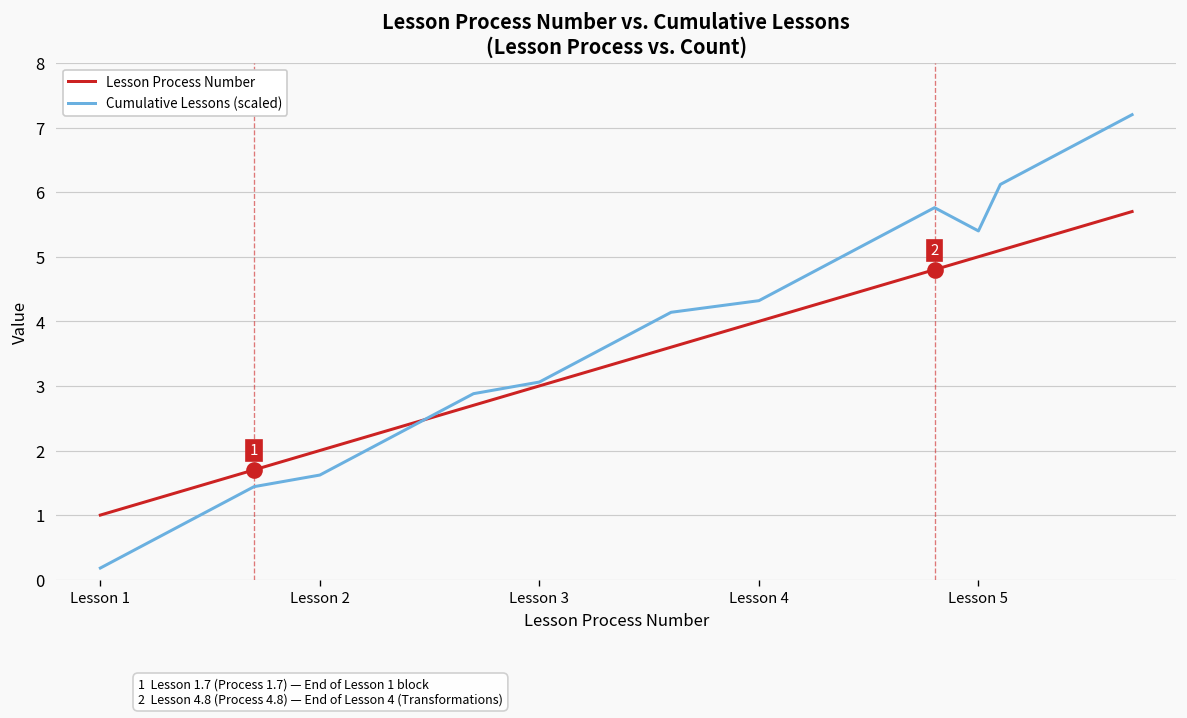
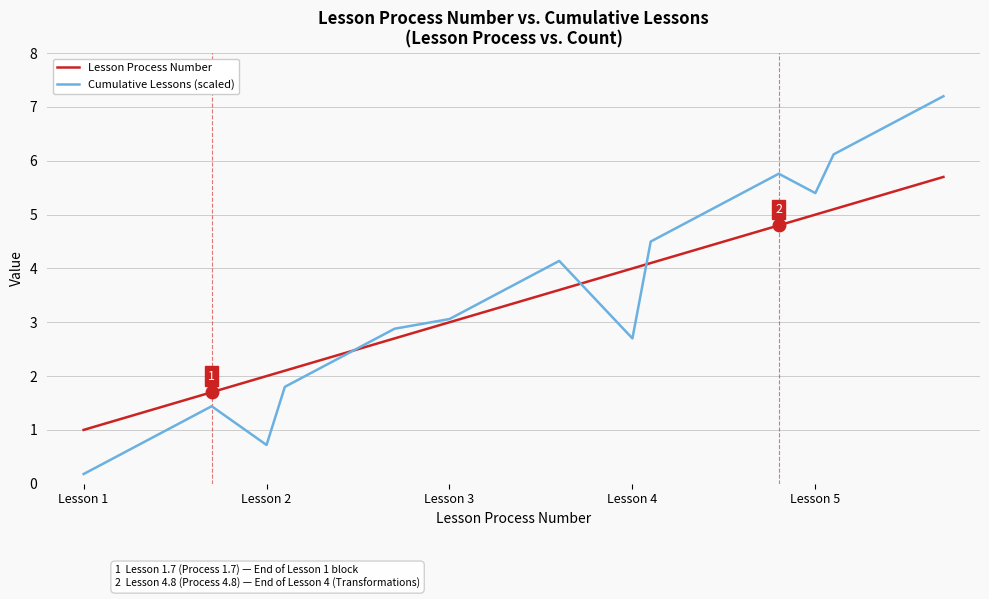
  {
    "Cumulative Lessons (scaled)": {
      "Lesson 1": 0.2,
-     "Lesson 2": 1.6,
+     "Lesson 2": 0.7,
      "Lesson 3": 3.1,
-     "Lesson 4": 4.3,
+     "Lesson 4": 2.7,
      "Lesson 5": 5.4
    }
  }
